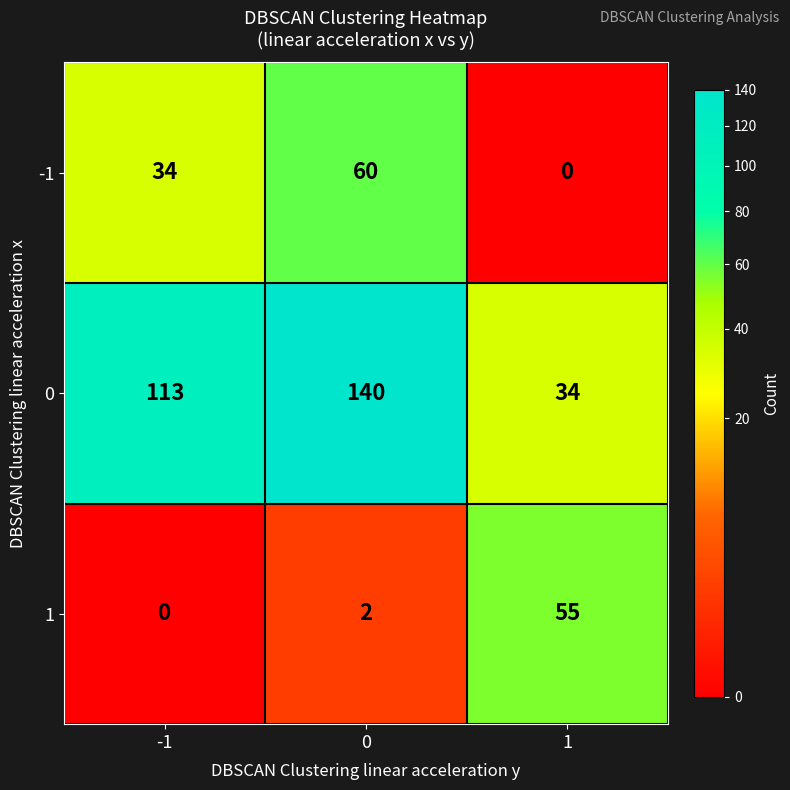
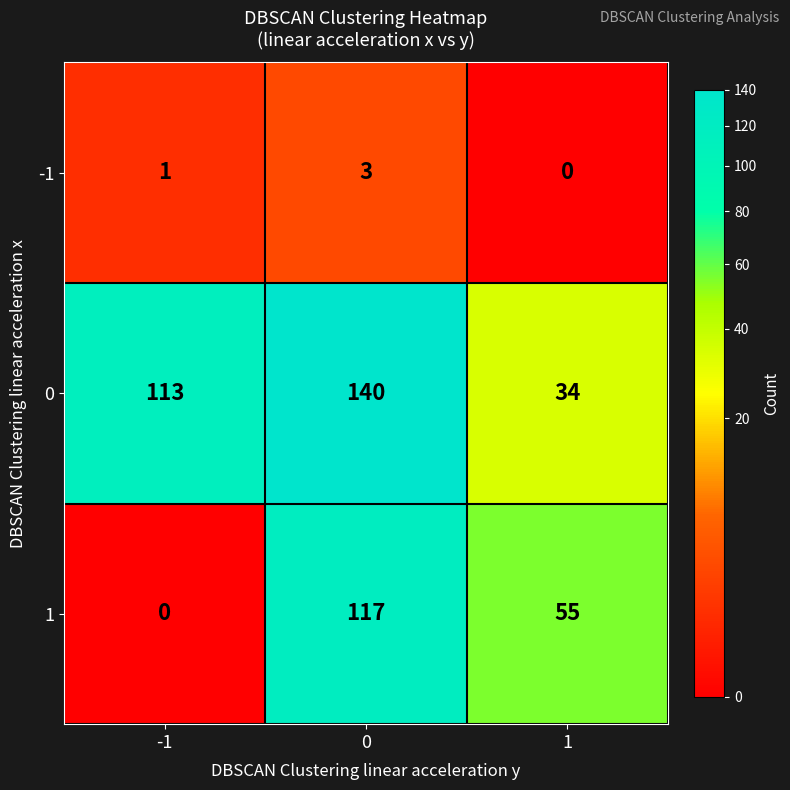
  {
    "-1": {
-     "-1": 34,
-     "0": 60,
+     "-1": 1,
+     "0": 3,
      "1": 0
    },
    "0": {
      "-1": 113,
      "0": 140,
      "1": 34
    },
    "1": {
      "-1": 0,
-     "0": 2,
+     "0": 117,
      "1": 55
    }
  }
